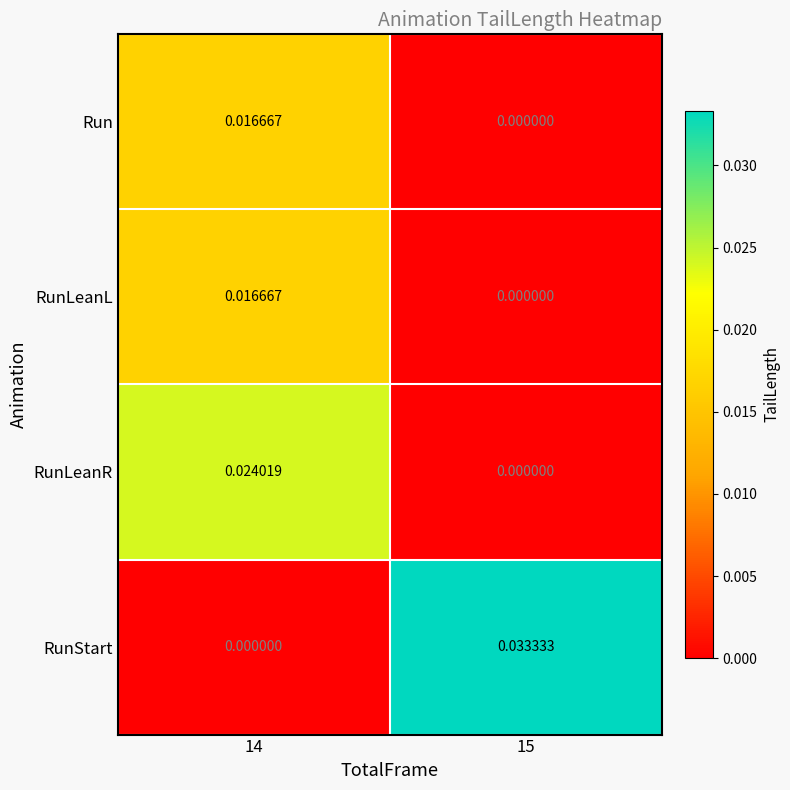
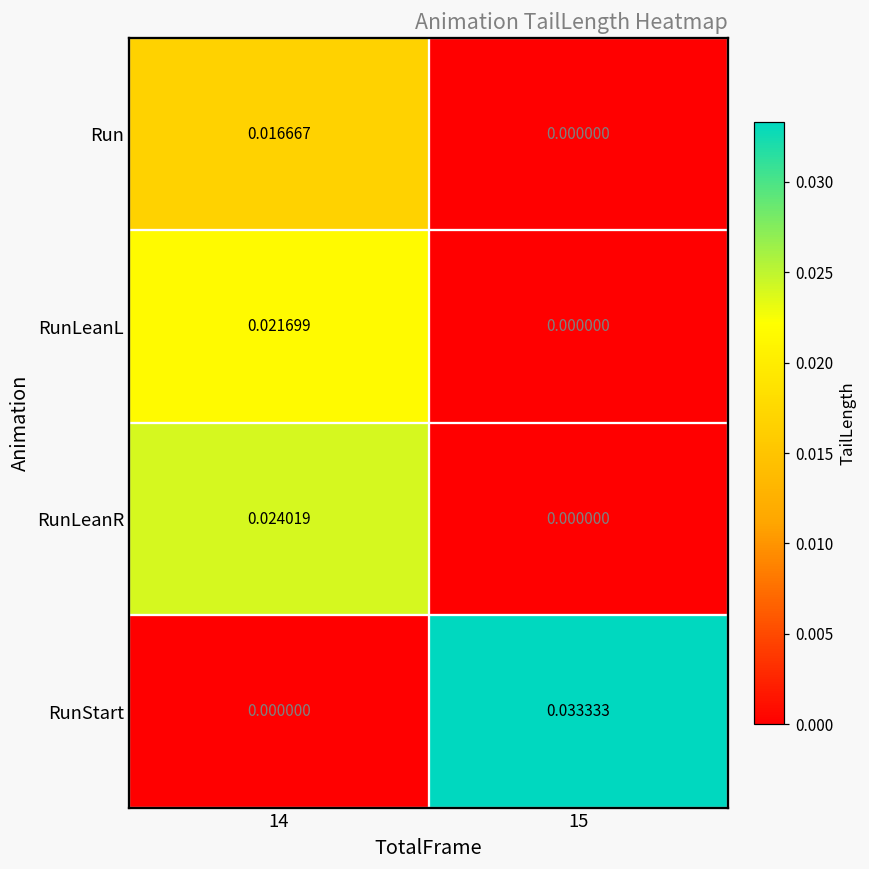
  {
    "Run": {
      "14": 0.016667,
      "15": 0.000000
    },
    "RunLeanL": {
-     "14": 0.016667,
+     "14": 0.021699,
      "15": 0.000000
    },
    "RunLeanR": {
      "14": 0.024019,
      "15": 0.000000
    },
    "RunStart": {
      "14": 0.000000,
      "15": 0.033333
    }
  }
